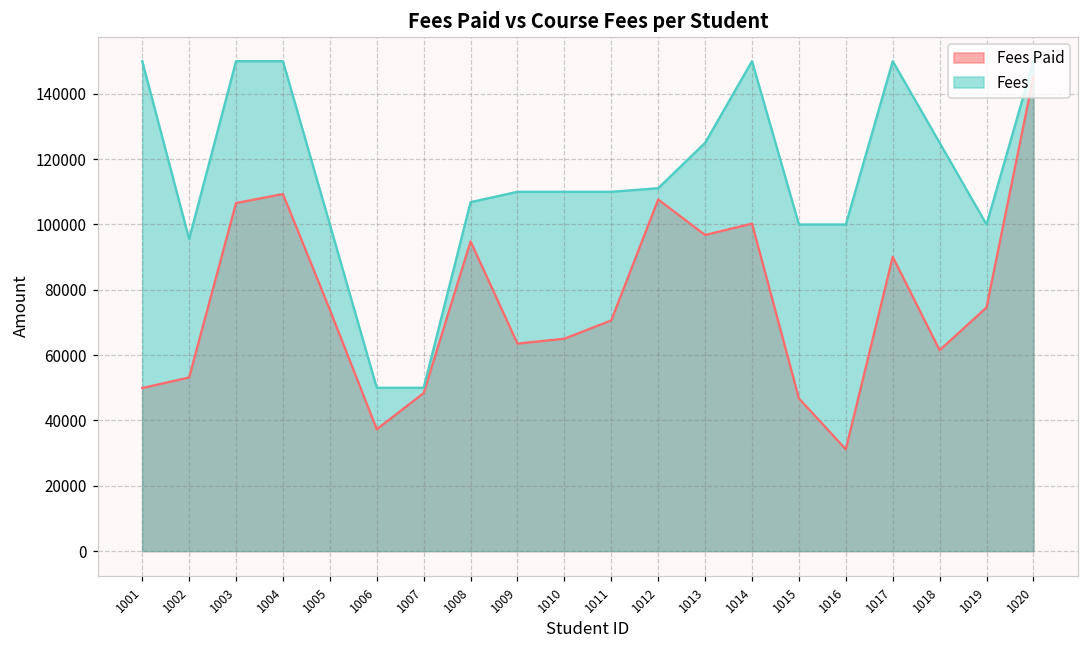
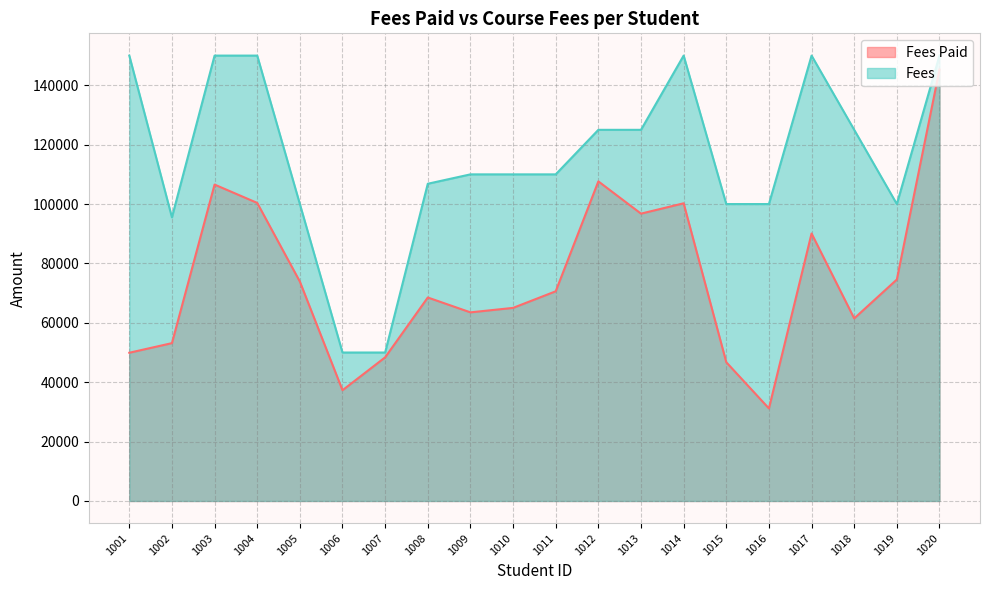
  {
    "Fees Paid": {
      "1001": 50000,
      "1002": 53000,
      "1003": 107000,
-     "1004": 109000,
+     "1004": 100000,
      "1005": 74000,
      "1006": 37000,
      "1007": 48000,
-     "1008": 95000,
+     "1008": 69000,
      "1009": 64000,
      "1010": 65000,
      "1011": 71000,
      "1012": 108000,
      "1013": 97000,
      "1014": 100000,
      "1015": 47000,
      "1016": 31000,
      "1017": 90000,
      "1018": 61000,
      "1019": 75000
    },
    "Fees": {
      "1001": 150000,
      "1002": 96000,
      "1003": 150000,
      "1004": 150000,
      "1005": 100000,
      "1006": 50000,
      "1007": 50000,
      "1008": 107000,
      "1009": 110000,
      "1010": 110000,
      "1011": 110000,
-     "1012": 111000,
+     "1012": 125000,
      "1013": 125000,
      "1014": 150000,
      "1015": 100000,
      "1016": 100000,
      "1017": 150000,
      "1018": 125000,
      "1019": 100000
    }
  }
